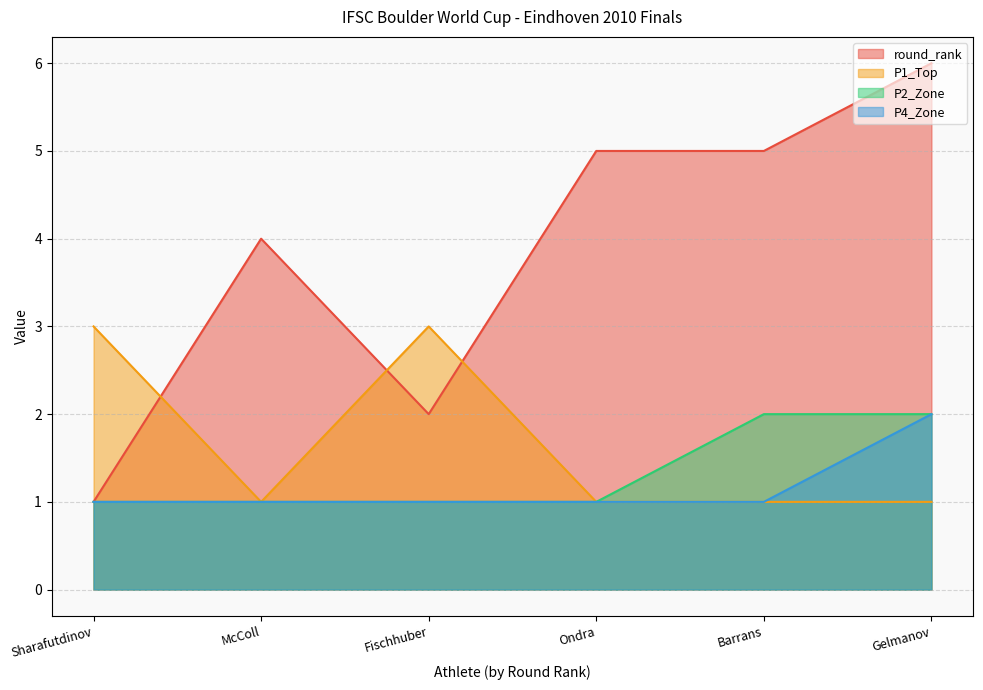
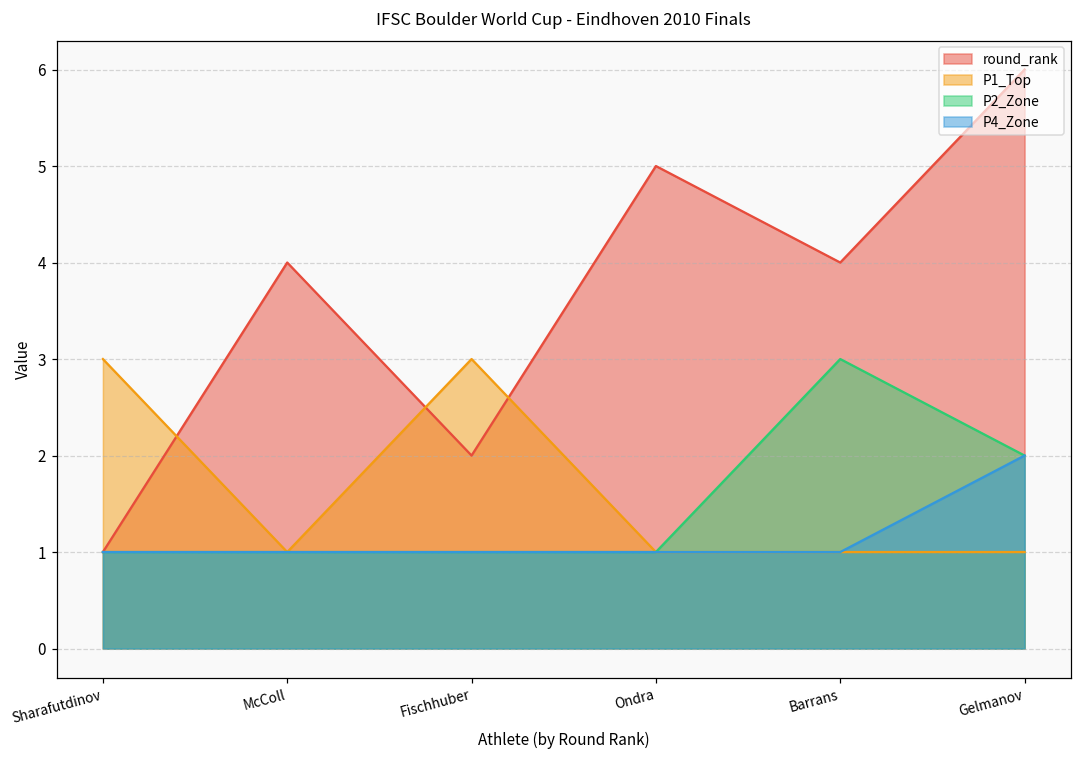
  {
    "round_rank": {
      "McColl": 4,
      "Fischhuber": 2,
      "Ondra": 5,
-     "Barrans": 5
+     "Barrans": 4
    },
    "P1_Top": {
      "Sharafutdinov": 3,
      "Fischhuber": 3,
      "Gelmanov": 1
    },
    "P2_Zone": {
-     "Barrans": 2
+     "Barrans": 3
    }
  }
